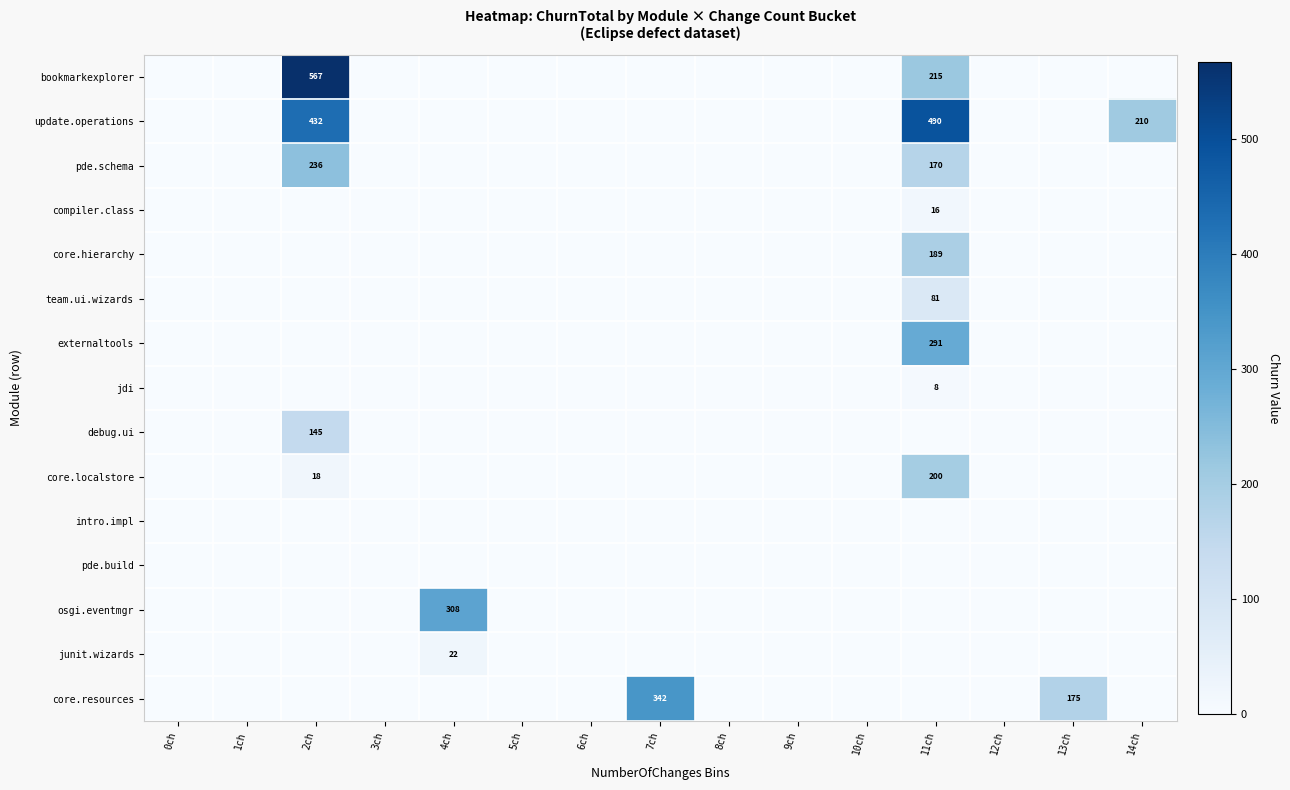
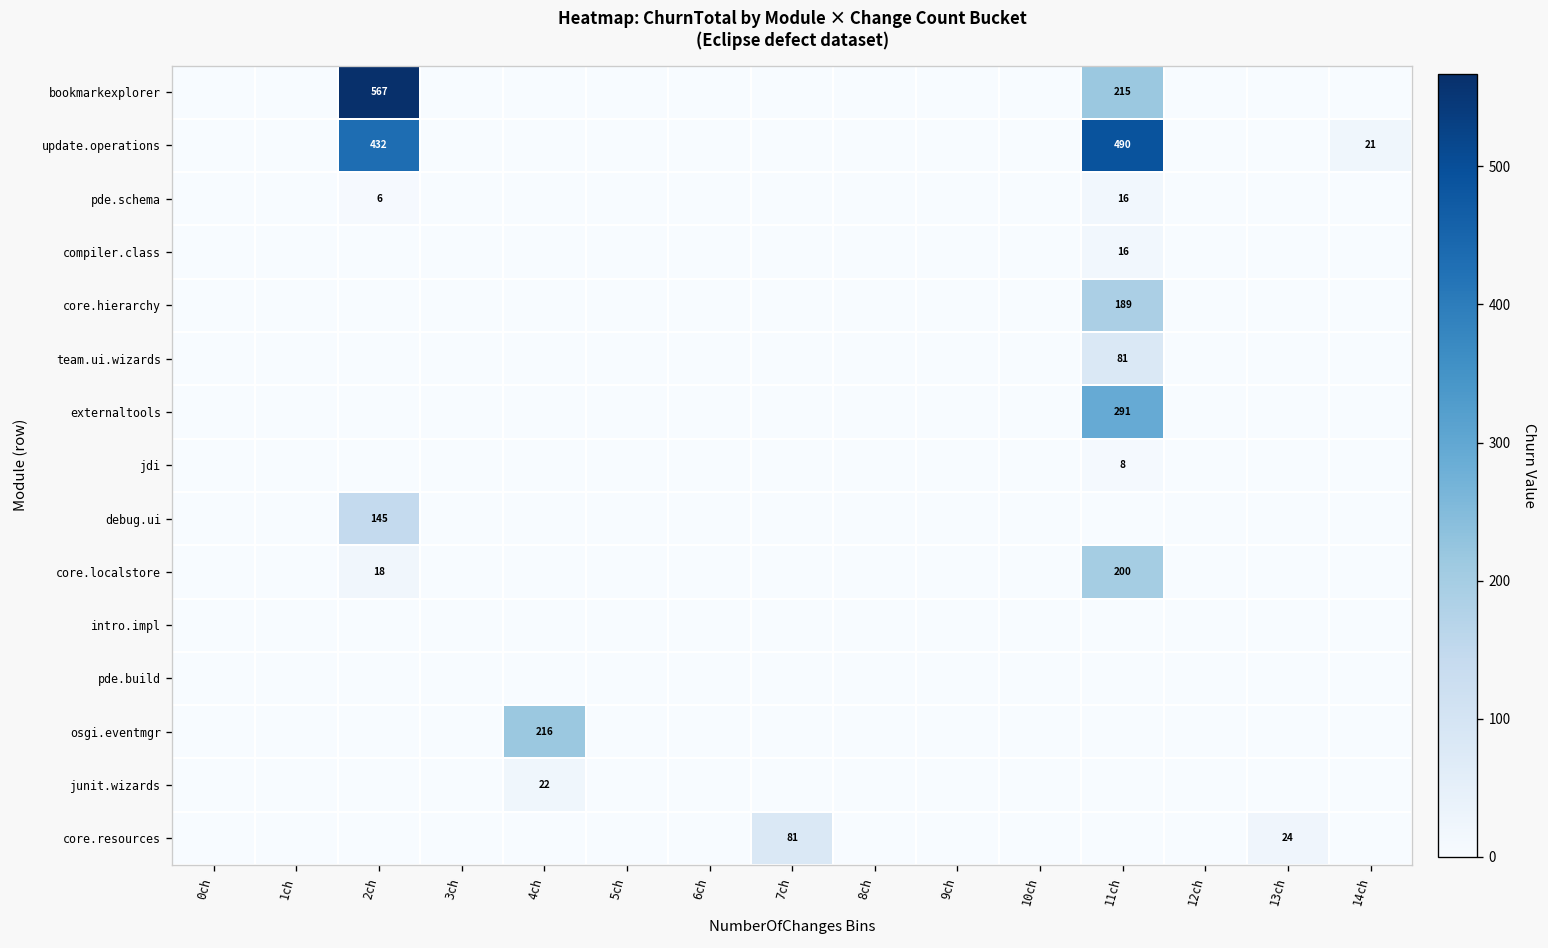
  {
    "bookmarkexplorer": {
      "2ch": 567,
      "11ch": 215
    },
    "update.operations": {
      "2ch": 432,
      "11ch": 490,
-     "14ch": 210
+     "14ch": 21
    },
    "pde.schema": {
-     "2ch": 236,
-     "11ch": 170
+     "2ch": 6,
+     "11ch": 16
    },
    "compiler.class": {
      "11ch": 16
    },
    "core.hierarchy": {
      "11ch": 189
    },
    "team.ui.wizards": {
      "11ch": 81
    },
    "externaltools": {
      "11ch": 291
    },
    "jdi": {
      "11ch": 8
    },
    "debug.ui": {
      "2ch": 145
    },
    "core.localstore": {
      "2ch": 18,
      "11ch": 200
    },
    "osgi.eventmgr": {
-     "4ch": 308
+     "4ch": 216
    },
    "junit.wizards": {
      "4ch": 22
    },
    "core.resources": {
-     "7ch": 342,
-     "13ch": 175
+     "7ch": 81,
+     "13ch": 24
    }
  }
